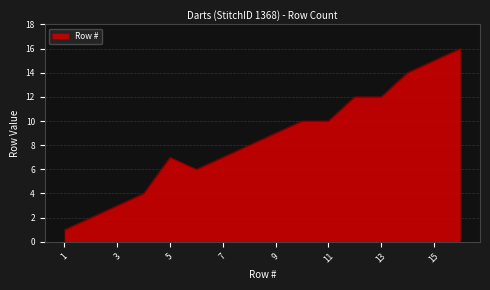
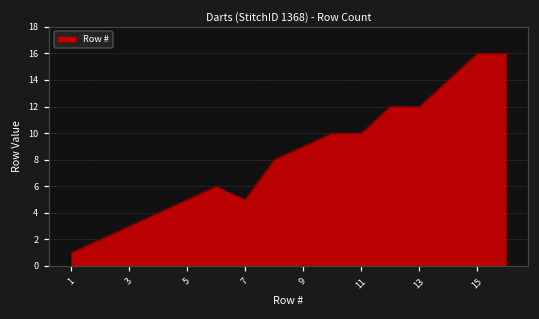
  {
    "1": 1,
    "3": 3,
-   "5": 7,
-   "7": 7,
+   "5": 5,
+   "7": 5,
    "9": 9,
    "11": 10,
    "13": 12,
-   "15": 15
+   "15": 16
  }
